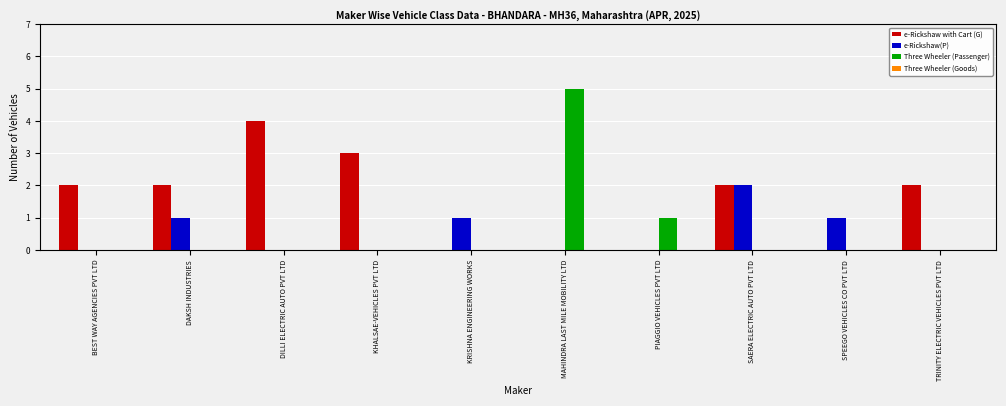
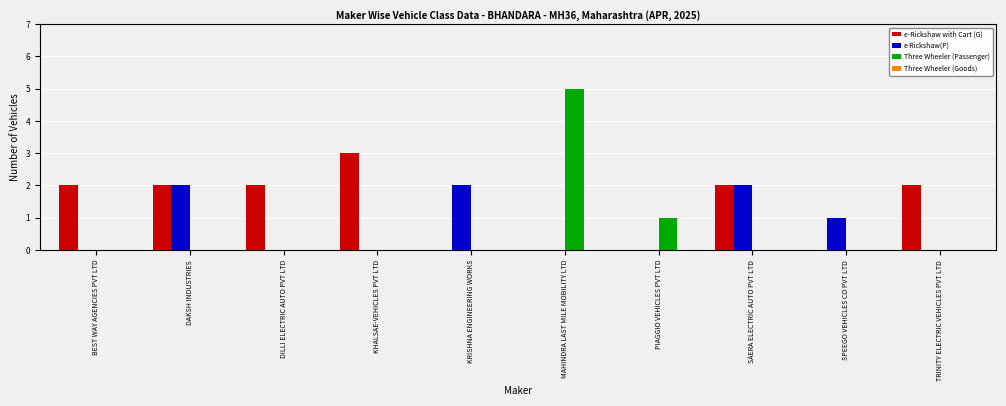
  {
    "e-Rickshaw with Cart (G)": {
      "BEST WAY AGENCIES PVT LTD": 2,
      "DAKSH INDUSTRIES": 2,
-     "DILLI ELECTRIC AUTO PVT LTD": 4,
+     "DILLI ELECTRIC AUTO PVT LTD": 2,
      "KHALSAE-VEHICLES PVT LTD": 3,
      "KRISHNA ENGINEERING WORKS": 0,
      "MAHINDRA LAST MILE MOBILITY LTD": 0,
      "PIAGGIO VEHICLES PVT LTD": 0,
      "SAERA ELECTRIC AUTO PVT LTD": 2,
      "SPEEGO VEHICLES CO PVT LTD": 0,
      "TRINITY ELECTRIC VEHICLES PVT LTD": 2
    },
    "e-Rickshaw(P)": {
      "BEST WAY AGENCIES PVT LTD": 0,
-     "DAKSH INDUSTRIES": 1,
+     "DAKSH INDUSTRIES": 2,
      "DILLI ELECTRIC AUTO PVT LTD": 0,
      "KHALSAE-VEHICLES PVT LTD": 0,
-     "KRISHNA ENGINEERING WORKS": 1,
+     "KRISHNA ENGINEERING WORKS": 2,
      "MAHINDRA LAST MILE MOBILITY LTD": 0,
      "PIAGGIO VEHICLES PVT LTD": 0,
      "SAERA ELECTRIC AUTO PVT LTD": 2,
      "SPEEGO VEHICLES CO PVT LTD": 1,
      "TRINITY ELECTRIC VEHICLES PVT LTD": 0
    },
    "Three Wheeler (Passenger)": {
      "BEST WAY AGENCIES PVT LTD": 0,
      "DAKSH INDUSTRIES": 0,
      "DILLI ELECTRIC AUTO PVT LTD": 0,
      "KHALSAE-VEHICLES PVT LTD": 0,
      "KRISHNA ENGINEERING WORKS": 0,
      "MAHINDRA LAST MILE MOBILITY LTD": 5,
      "PIAGGIO VEHICLES PVT LTD": 1,
      "SAERA ELECTRIC AUTO PVT LTD": 0,
      "SPEEGO VEHICLES CO PVT LTD": 0,
      "TRINITY ELECTRIC VEHICLES PVT LTD": 0
    },
    "Three Wheeler (Goods)": {
      "BEST WAY AGENCIES PVT LTD": 0,
      "DAKSH INDUSTRIES": 0,
      "DILLI ELECTRIC AUTO PVT LTD": 0,
      "KHALSAE-VEHICLES PVT LTD": 0,
      "KRISHNA ENGINEERING WORKS": 0,
      "MAHINDRA LAST MILE MOBILITY LTD": 0,
      "PIAGGIO VEHICLES PVT LTD": 0,
      "SAERA ELECTRIC AUTO PVT LTD": 0,
      "SPEEGO VEHICLES CO PVT LTD": 0,
      "TRINITY ELECTRIC VEHICLES PVT LTD": 0
    }
  }
